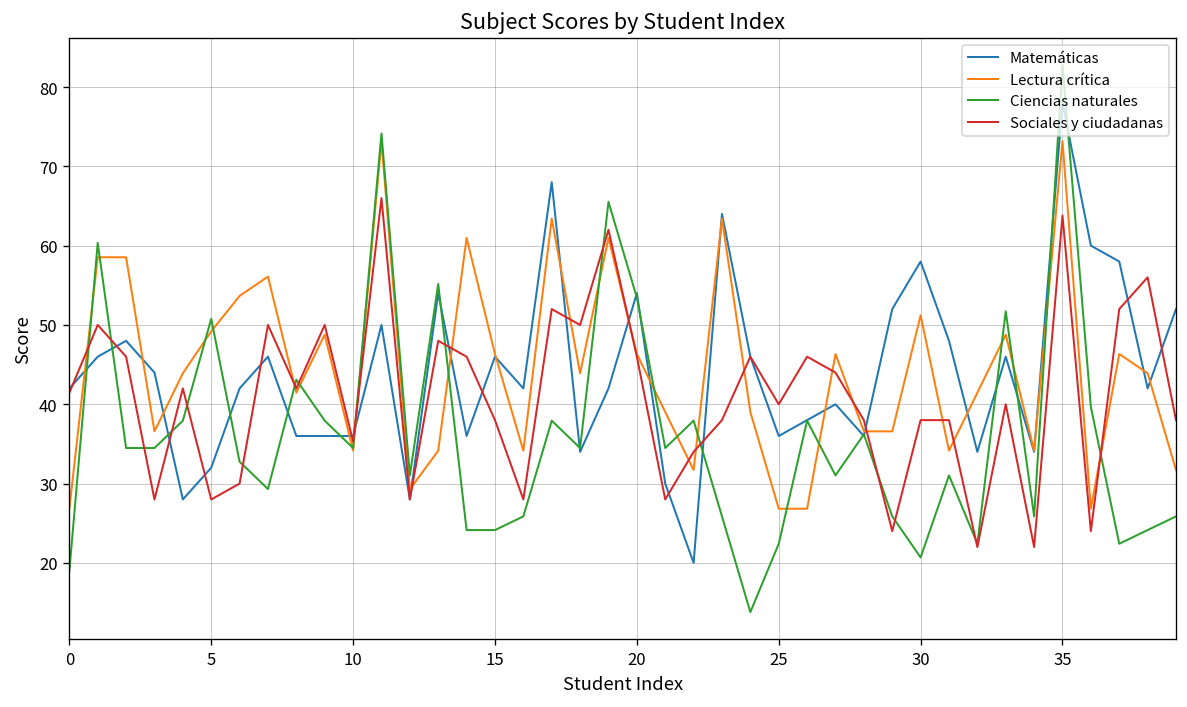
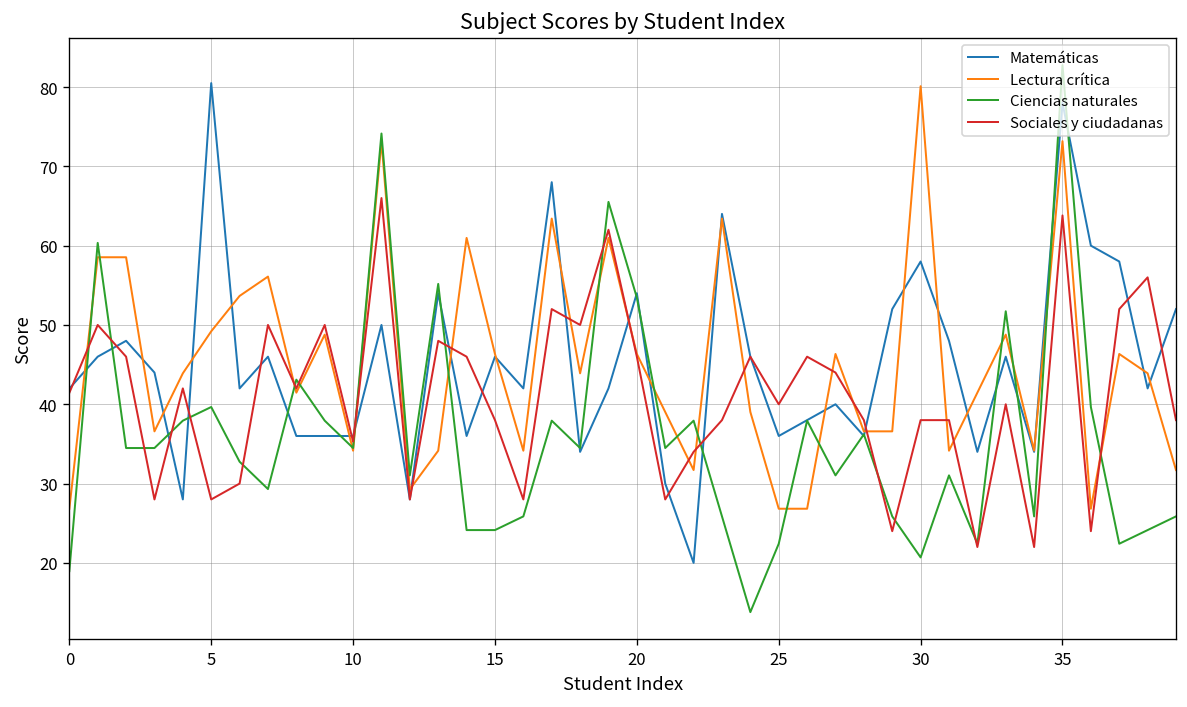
  {
    "Matemáticas": {
      "0": 42,
-     "5": 32,
+     "5": 80,
      "10": 36,
      "20": 54,
      "25": 36,
      "30": 58
    },
    "Lectura crítica": {
      "0": 27,
      "5": 49,
      "25": 27,
-     "30": 51
+     "30": 80
    },
    "Ciencias naturales": {
      "0": 19,
-     "5": 51,
+     "5": 40,
      "15": 24,
      "20": 53,
      "25": 22,
      "30": 21
    },
    "Sociales y ciudadanas": {
      "0": 41,
      "5": 28,
      "10": 35,
      "15": 38,
      "25": 40,
      "30": 38,
      "35": 64
    }
  }
